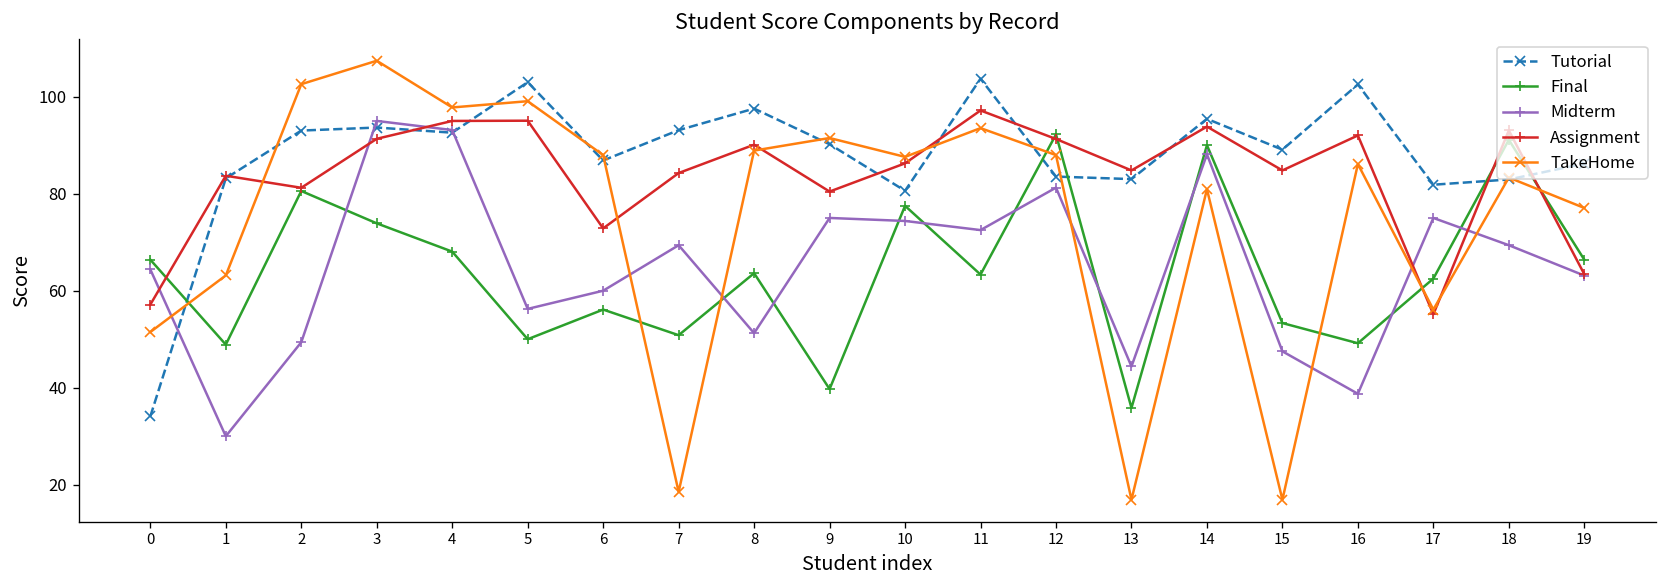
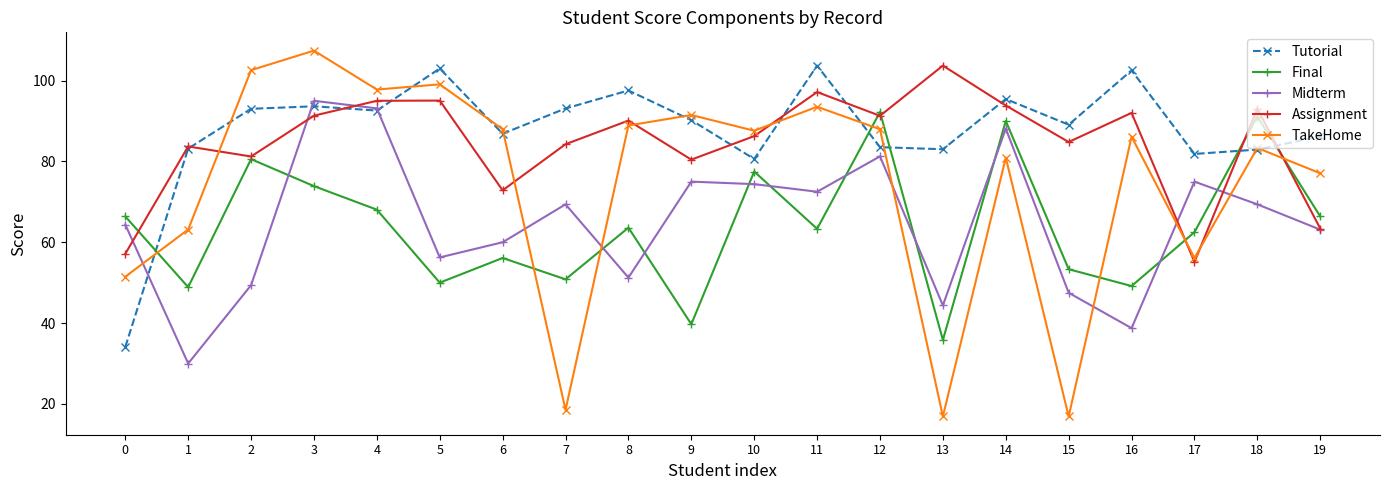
  {
    "Tutorial": {
      "0": 34,
      "2": 93,
      "3": 94,
      "5": 103,
      "6": 87,
      "7": 93,
      "8": 98,
      "9": 90,
      "10": 81,
      "11": 104,
      "12": 84,
      "13": 83,
      "14": 95,
      "15": 89,
      "16": 103,
      "17": 82
    },
    "Final": {
      "0": 66,
      "1": 49,
      "2": 81,
      "3": 74,
      "4": 68,
      "5": 50,
      "6": 56,
      "7": 51,
      "8": 64,
      "9": 40,
      "10": 78,
      "11": 63,
      "12": 92,
      "13": 36,
      "14": 90,
      "15": 53,
      "16": 49,
      "17": 63,
      "19": 66
    },
    "Midterm": {
      "0": 64,
      "1": 30,
      "2": 49,
      "3": 95,
      "5": 56,
      "6": 60,
      "7": 69,
      "8": 51,
      "9": 75,
      "10": 74,
      "11": 73,
      "12": 81,
      "13": 44,
      "14": 88,
      "15": 48,
      "16": 39,
      "17": 75,
      "18": 69
    },
    "Assignment": {
      "0": 57,
      "2": 81,
      "3": 91,
      "4": 95,
      "5": 95,
      "6": 73,
      "7": 84,
      "8": 90,
      "9": 80,
      "10": 86,
      "11": 97,
      "12": 91,
-     "13": 85,
+     "13": 104,
      "14": 94,
      "15": 85,
      "16": 92,
      "17": 55
    },
    "TakeHome": {
      "0": 51,
      "1": 63,
      "2": 103,
      "3": 107,
      "4": 98,
      "5": 99,
      "6": 88,
      "7": 19,
      "8": 89,
      "9": 91,
      "10": 88,
      "11": 94,
      "12": 88,
      "13": 17,
      "14": 81,
      "15": 17,
      "16": 86,
      "17": 56,
      "19": 77
    }
  }
